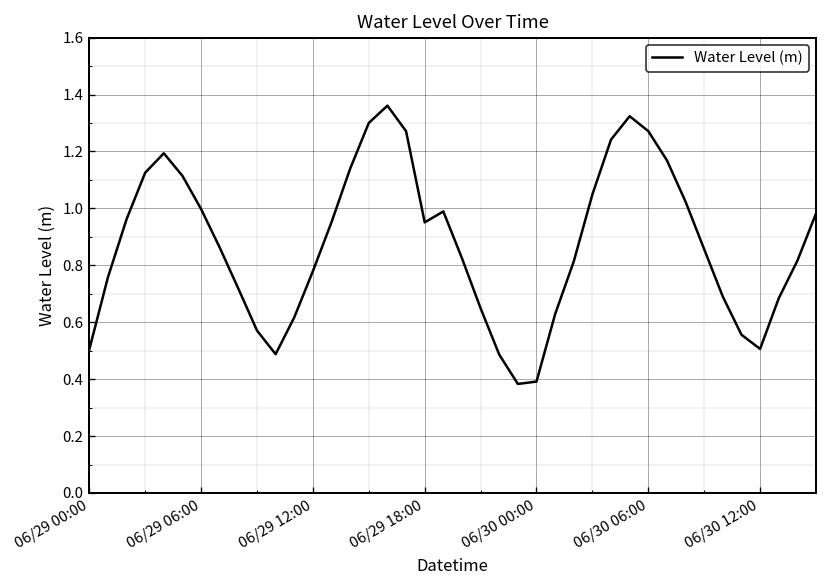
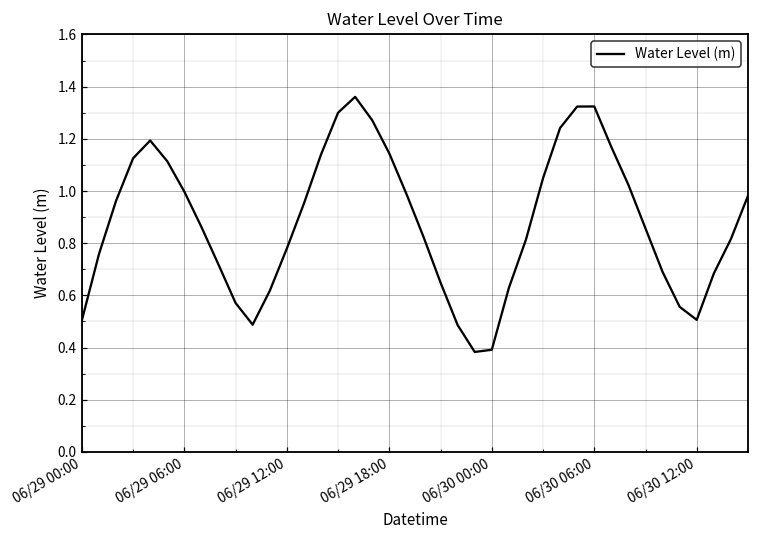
  {
    "06/29 00:00": 0.50,
    "06/29 06:00": 1.00,
    "06/29 12:00": 0.78,
-   "06/29 18:00": 0.95,
+   "06/29 18:00": 1.14,
    "06/30 00:00": 0.39,
-   "06/30 06:00": 1.27,
+   "06/30 06:00": 1.32,
    "06/30 12:00": 0.51
  }
